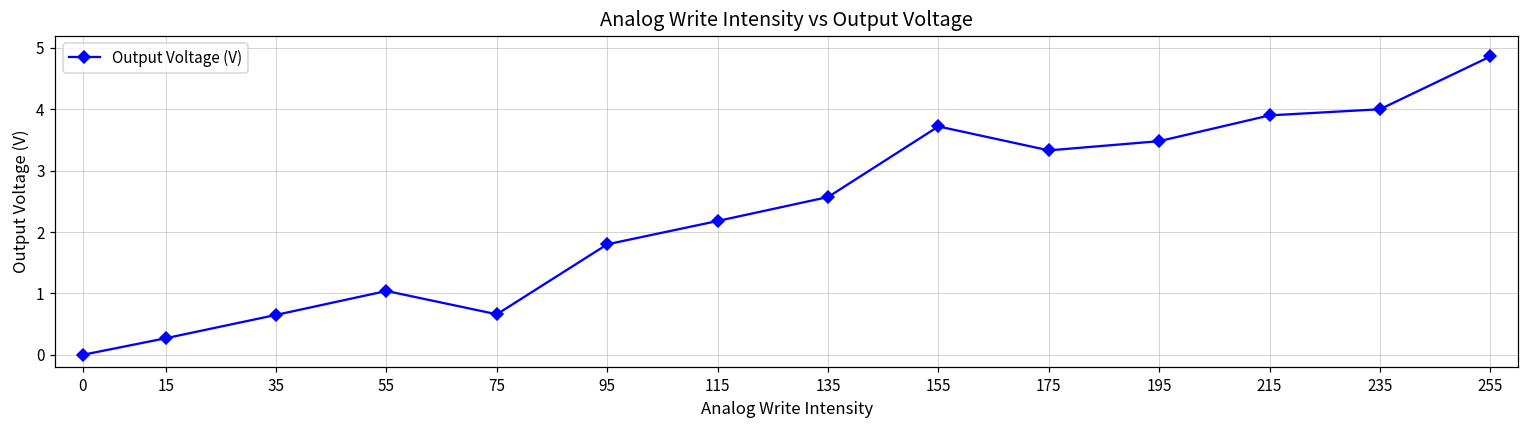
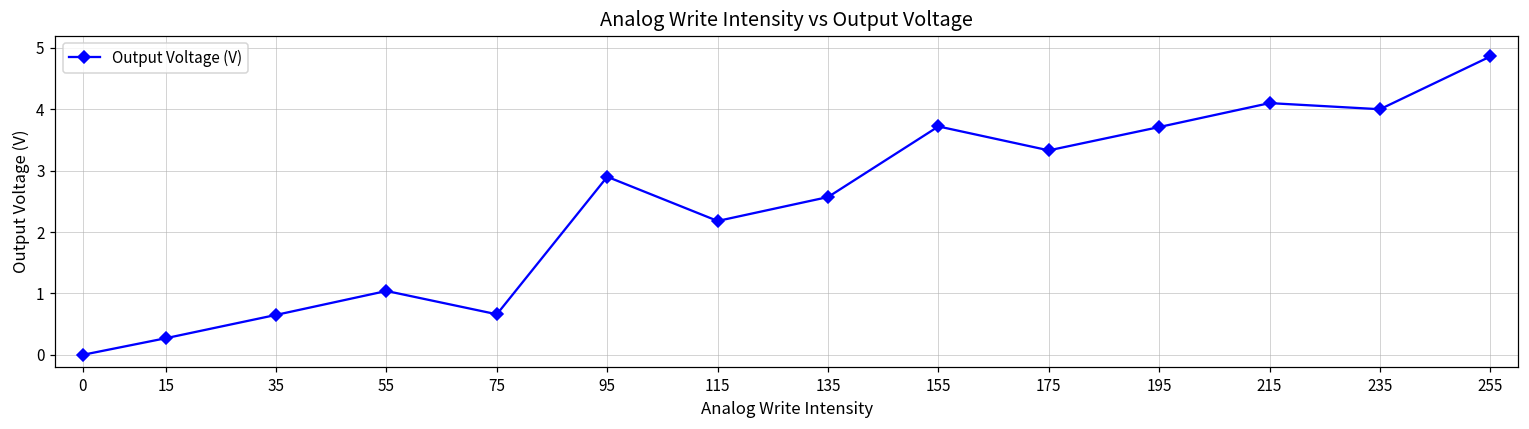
  {
    "0": 0.0,
    "15": 0.3,
    "35": 0.7,
    "55": 1.0,
    "75": 0.7,
-   "95": 1.8,
+   "95": 2.9,
    "115": 2.2,
    "135": 2.6,
    "155": 3.7,
    "175": 3.3,
-   "195": 3.5,
-   "215": 3.9,
+   "195": 3.7,
+   "215": 4.1,
    "235": 4.0,
    "255": 4.9
  }
